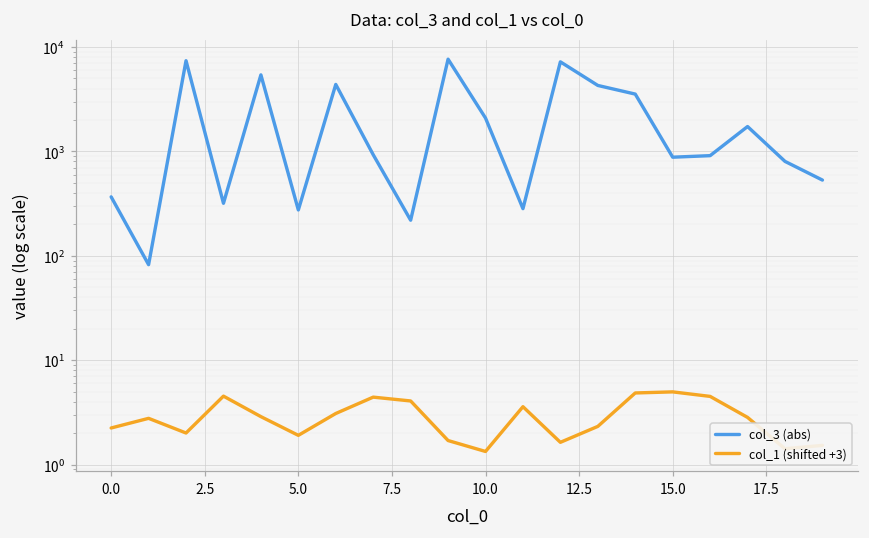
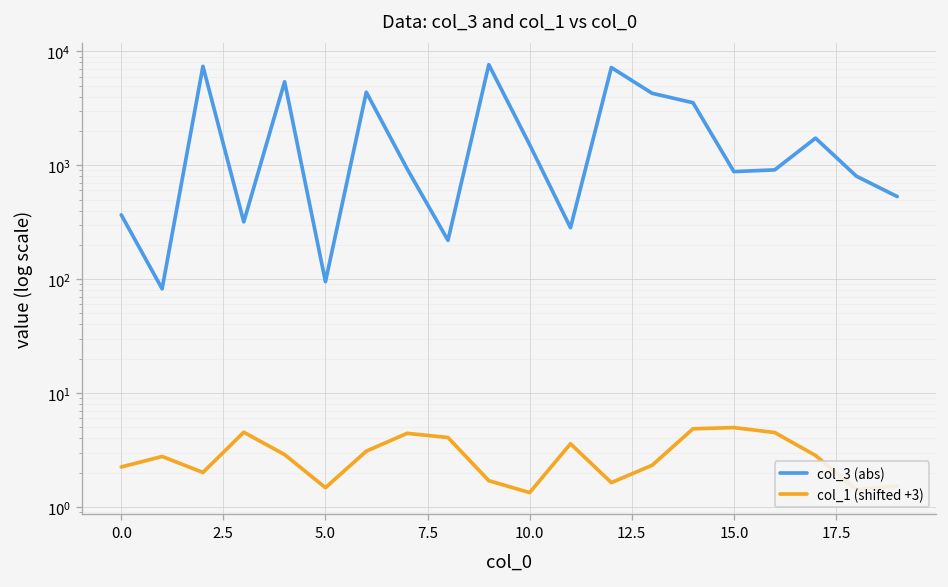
  {
    "col_3 (abs)": {
      "0.0": 370,
-     "5.0": 270,
-     "10.0": 2100,
+     "5.0": 90,
+     "10.0": 1500,
      "15.0": 900
    },
    "col_1 (shifted +3)": {
      "0.0": 2.2,
-     "5.0": 1.9,
+     "5.0": 1.5,
      "10.0": 1.3,
      "15.0": 5
    }
  }
